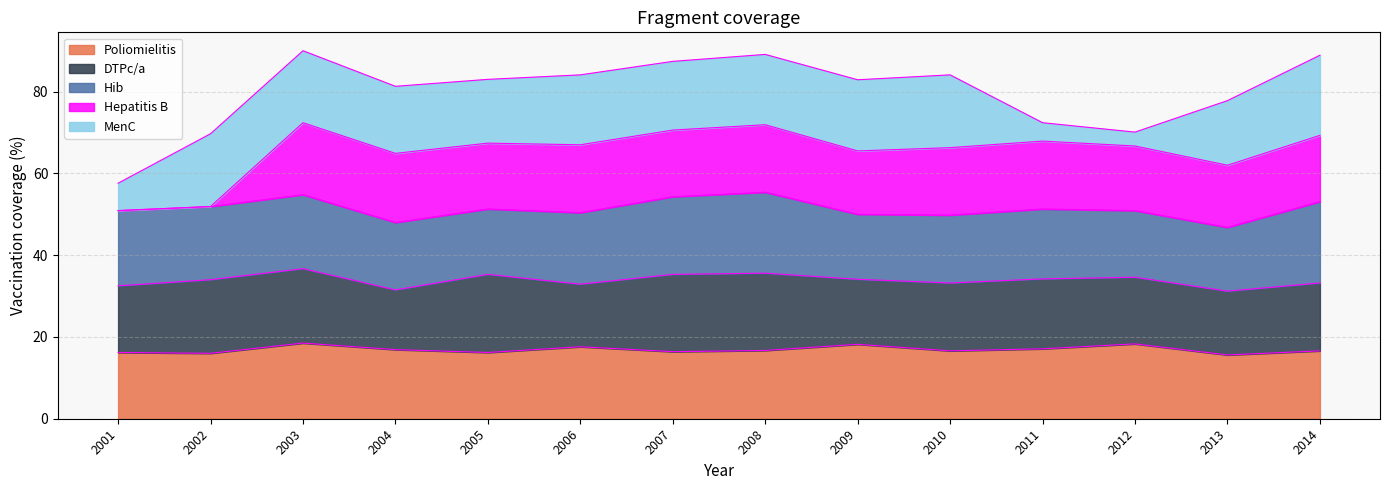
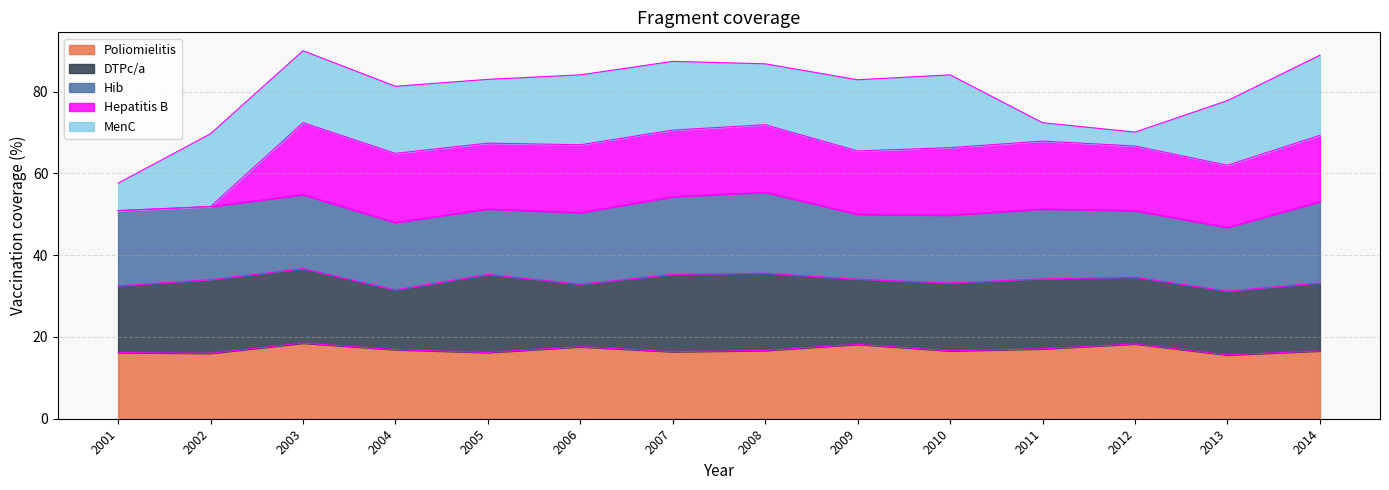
  {
    "Poliomielitis": {
      "2001": 16,
      "2002": 16,
      "2003": 19,
      "2004": 17,
      "2005": 16,
      "2006": 18,
      "2007": 16,
      "2008": 17,
      "2009": 18,
      "2010": 17,
      "2011": 17,
      "2012": 18,
      "2013": 16,
      "2014": 17
    },
    "DTPc/a": {
      "2001": 16,
      "2002": 18,
      "2003": 18,
      "2004": 15,
      "2005": 19,
      "2006": 15,
      "2007": 19,
      "2008": 19,
      "2009": 16,
      "2010": 17,
      "2011": 17,
      "2012": 16,
      "2013": 16,
      "2014": 17
    },
    "Hib": {
      "2003": 18,
      "2004": 17,
      "2005": 16,
      "2006": 18,
      "2007": 19,
      "2008": 20,
      "2009": 16,
      "2010": 17,
      "2011": 17,
      "2012": 16,
      "2013": 16,
      "2014": 20
    },
    "Hepatitis B": {
      "2003": 18,
      "2004": 17,
      "2005": 16,
      "2006": 17,
      "2007": 16,
      "2008": 17,
      "2009": 16,
      "2010": 17,
      "2011": 17,
      "2012": 16,
      "2013": 15,
      "2014": 16
    },
    "MenC": {
      "2001": 7,
      "2002": 18,
      "2003": 18,
      "2004": 16,
      "2005": 16,
      "2006": 17,
      "2007": 17,
-     "2008": 17,
+     "2008": 15,
      "2009": 17,
      "2010": 18,
      "2011": 5,
      "2012": 3,
      "2013": 16,
      "2014": 20
    }
  }
